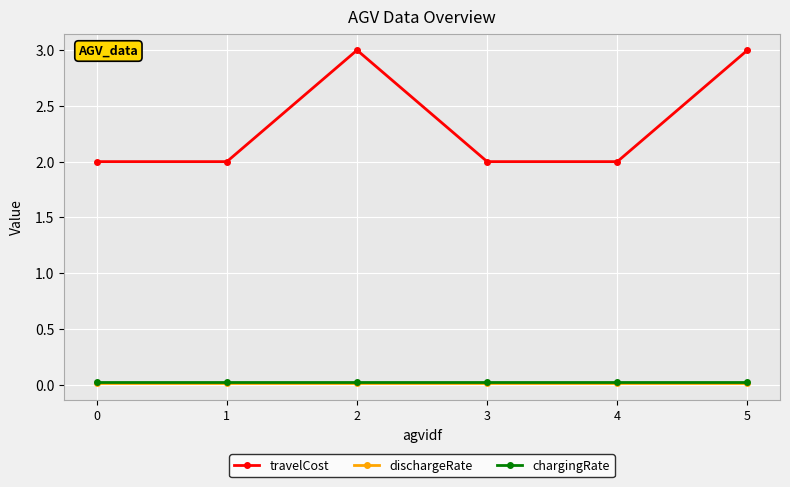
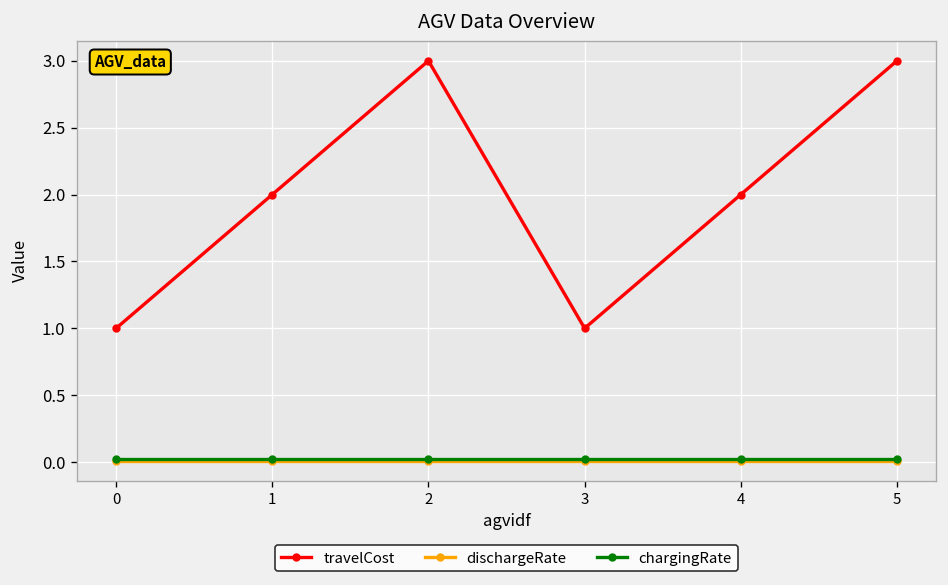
  {
    "travelCost": {
-     "0": 2,
+     "0": 1,
      "1": 2,
      "2": 3,
-     "3": 2,
+     "3": 1,
      "4": 2,
      "5": 3
    }
  }
